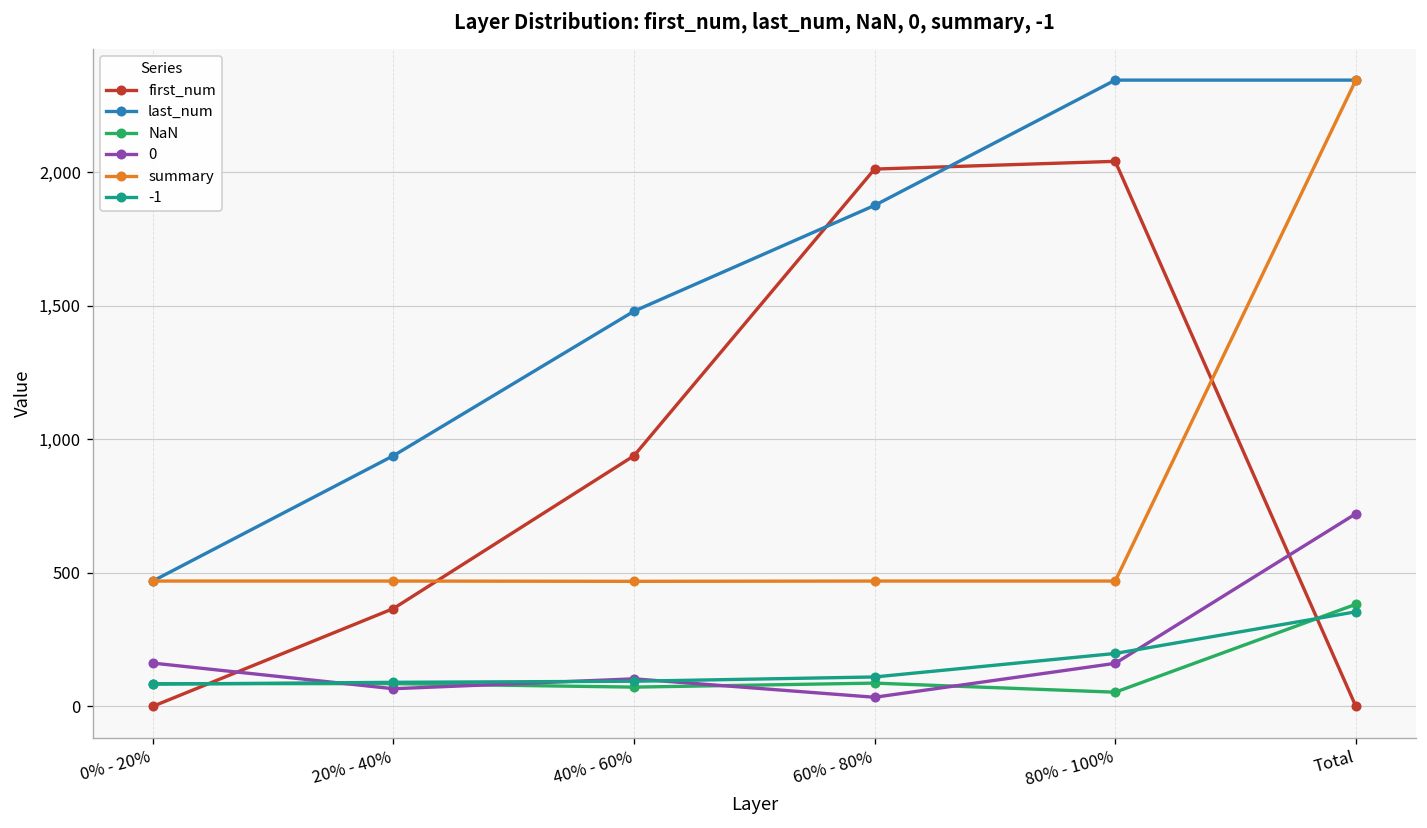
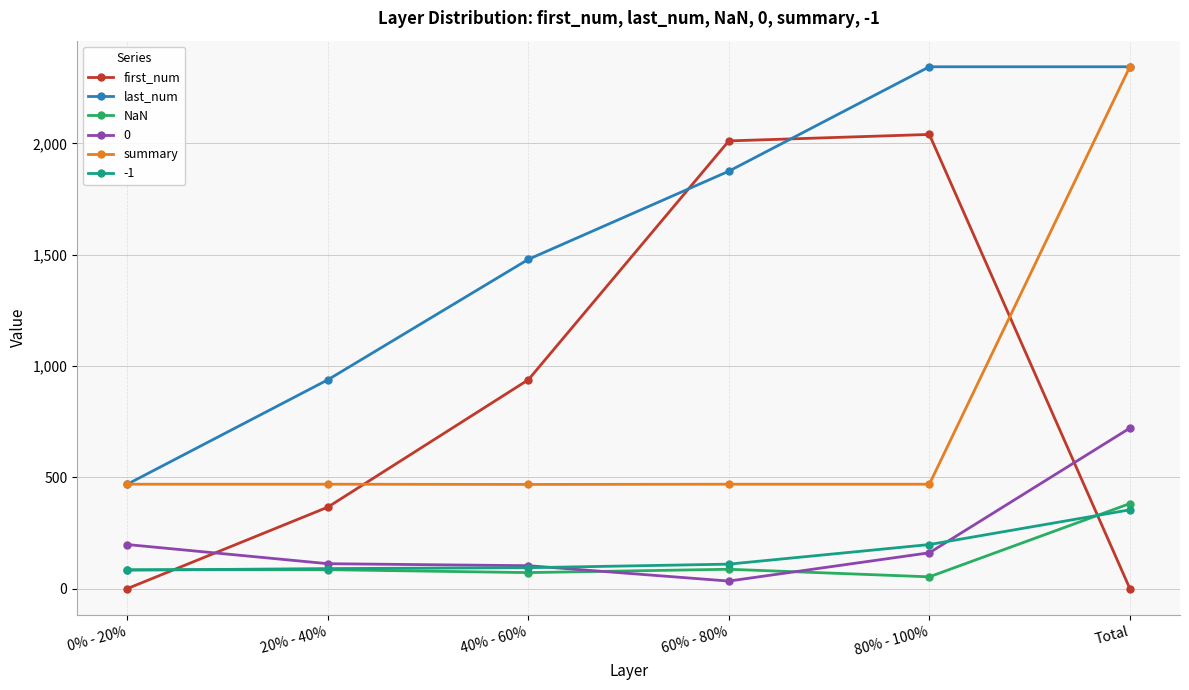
  {
    "first_num": {
      "0% - 20%": "0",
      "20% - 40%": "370",
      "40% - 60%": "940",
      "60% - 80%": "2,010",
      "80% - 100%": "2,040",
      "Total": "0"
    },
    "last_num": {
      "20% - 40%": "940",
      "40% - 60%": "1,480",
      "60% - 80%": "1,880",
      "80% - 100%": "2,340"
    },
    "0": {
-     "0% - 20%": "160",
-     "20% - 40%": "70",
+     "0% - 20%": "200",
+     "20% - 40%": "110",
      "60% - 80%": "30",
      "80% - 100%": "160",
      "Total": "720"
    },
    "summary": {
      "20% - 40%": "470",
      "40% - 60%": "470",
      "60% - 80%": "470",
      "80% - 100%": "470"
    }
  }
